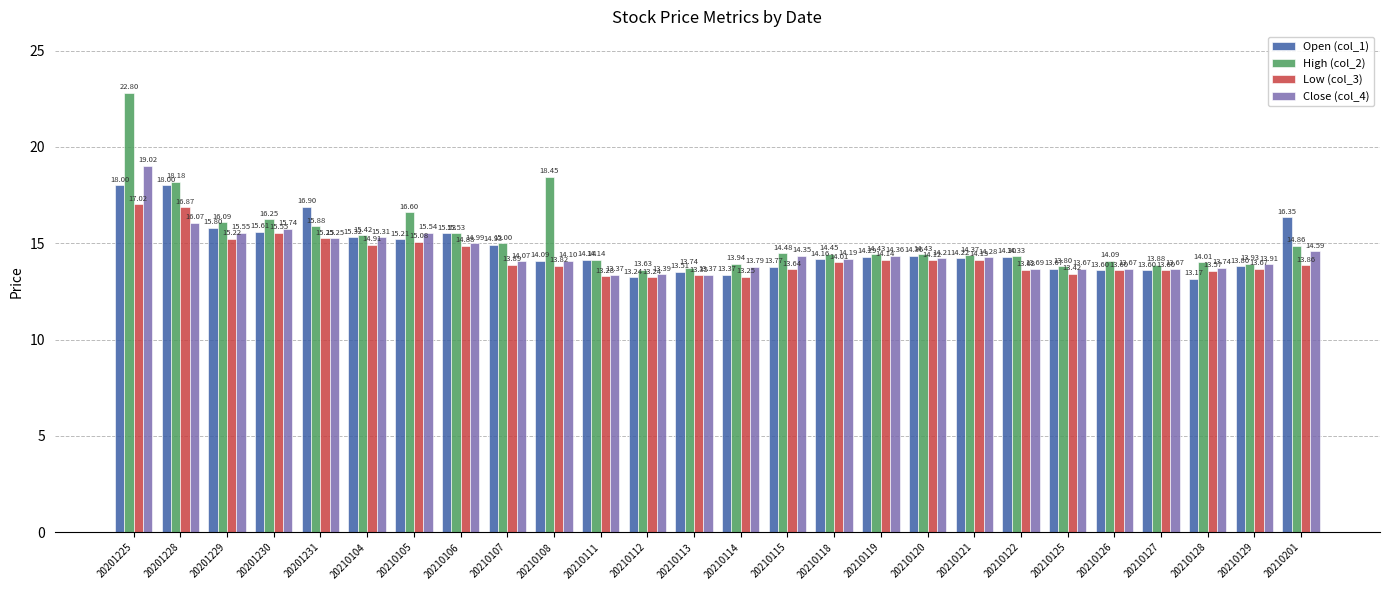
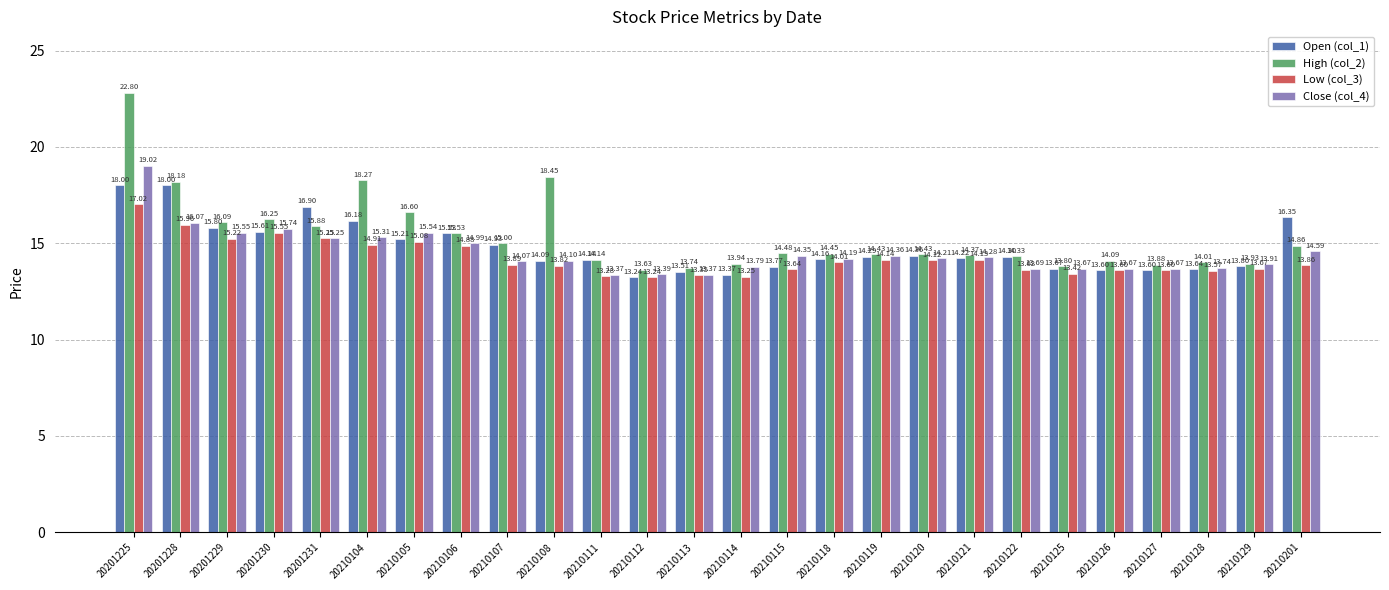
  {
    "Open (col_1)": {
      "20201225": 18.00,
      "20201230": 15.61,
      "20201231": 16.90,
-     "20210104": 15.32,
+     "20210104": 16.18,
      "20210105": 15.21,
      "20210108": 14.09,
      "20210112": 13.24,
      "20210114": 13.37,
      "20210115": 13.77,
      "20210126": 13.60,
-     "20210128": 13.17,
+     "20210128": 13.64,
      "20210201": 16.35
    },
    "High (col_2)": {
      "20201225": 22.80,
      "20201230": 16.25,
      "20201231": 15.88,
-     "20210104": 15.42,
+     "20210104": 18.27,
      "20210105": 16.60,
      "20210108": 18.45,
      "20210112": 13.63,
      "20210114": 13.94,
      "20210115": 14.48,
      "20210126": 14.09,
      "20210128": 14.01,
      "20210201": 14.86
    },
    "Low (col_3)": {
      "20201225": 17.02,
-     "20201228": 16.87,
+     "20201228": 15.96,
      "20201229": 15.22,
      "20210104": 14.91,
      "20210105": 15.08,
      "20210114": 13.25,
      "20210115": 13.64,
      "20210201": 13.86
    },
    "Close (col_4)": {
      "20201225": 19.02,
      "20201229": 15.55,
      "20210104": 15.31,
      "20210105": 15.54,
      "20210114": 13.79,
      "20210115": 14.35,
      "20210201": 14.59
    }
  }
